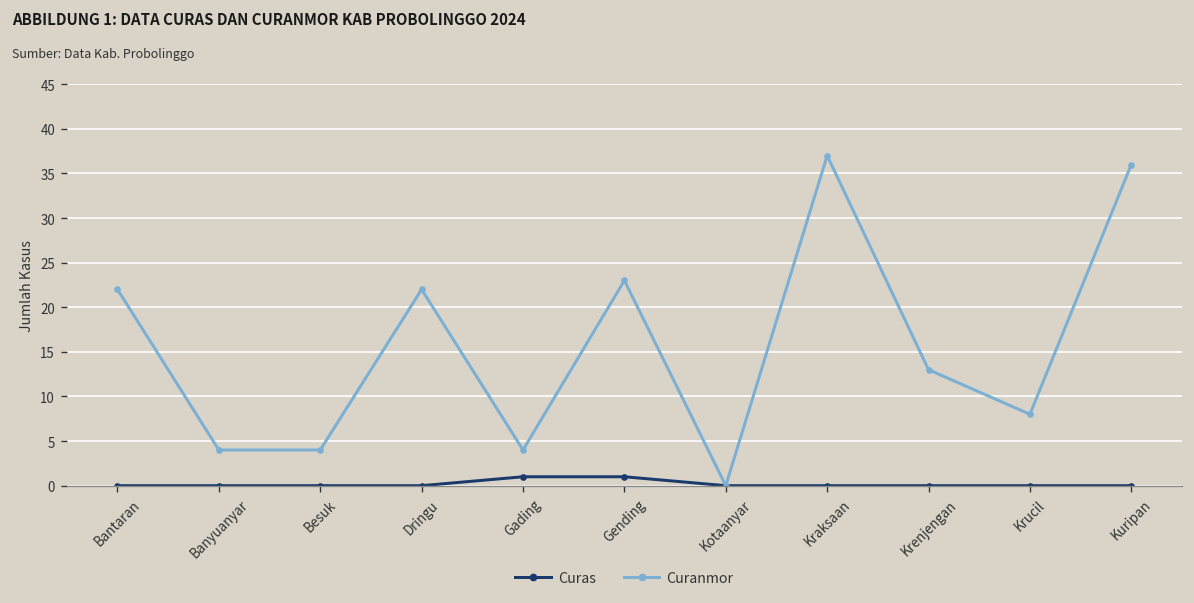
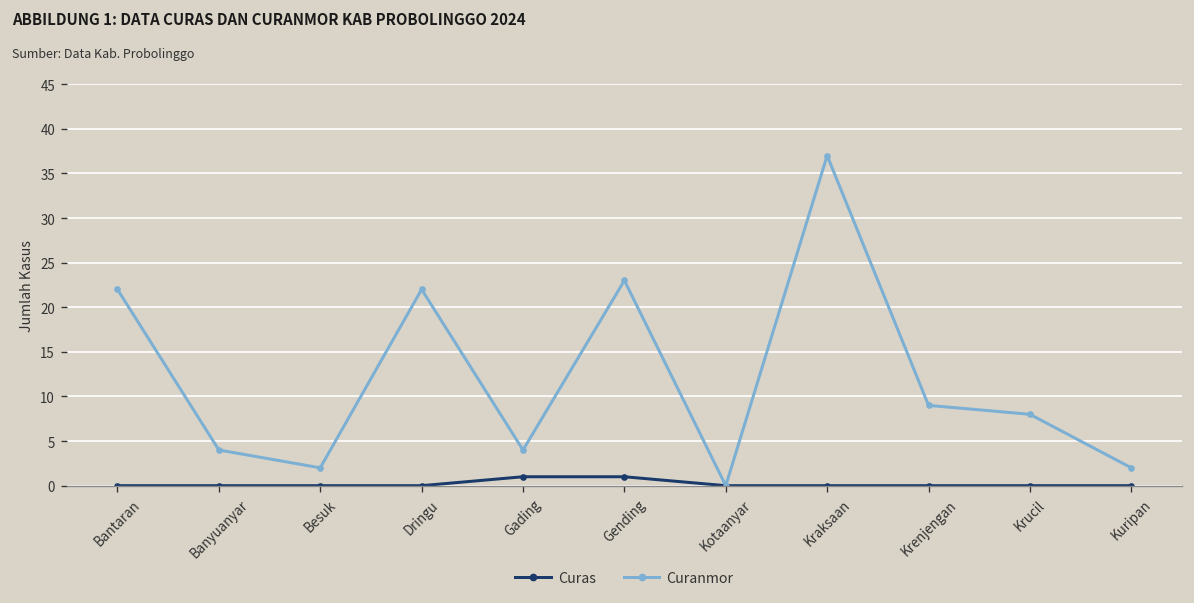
  {
    "Curas": {
      "Bantaran": 0,
      "Banyuanyar": 0,
      "Besuk": 0,
      "Dringu": 0,
      "Gading": 1,
      "Gending": 1,
      "Kraksaan": 0,
      "Krenjengan": 0,
      "Krucil": 0,
      "Kuripan": 0
    },
    "Curanmor": {
      "Bantaran": 22,
      "Banyuanyar": 4,
-     "Besuk": 4,
+     "Besuk": 2,
      "Dringu": 22,
      "Gading": 4,
      "Gending": 23,
      "Kraksaan": 37,
-     "Krenjengan": 13,
+     "Krenjengan": 9,
      "Krucil": 8,
-     "Kuripan": 36
+     "Kuripan": 2
    }
  }
